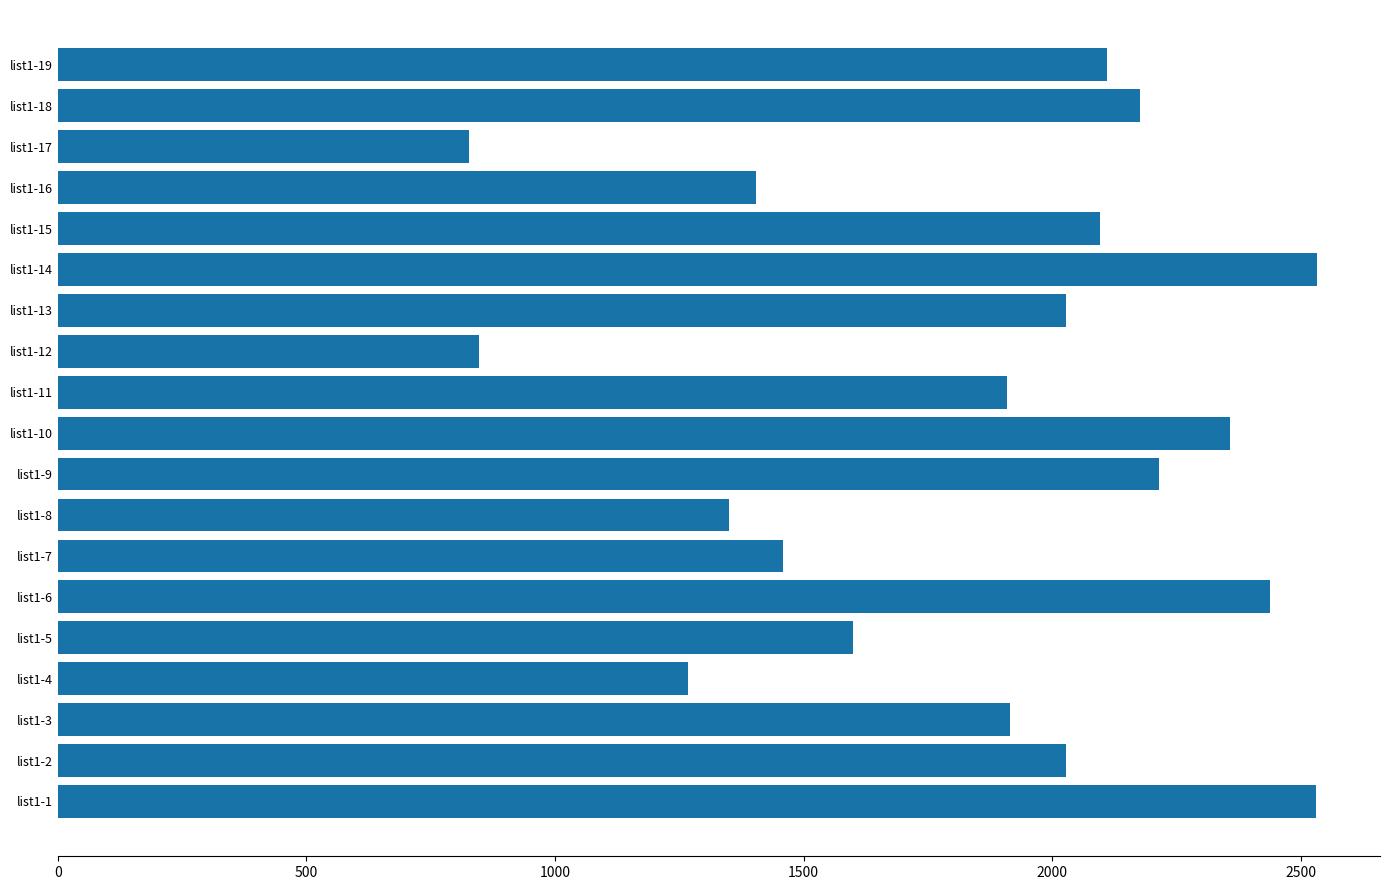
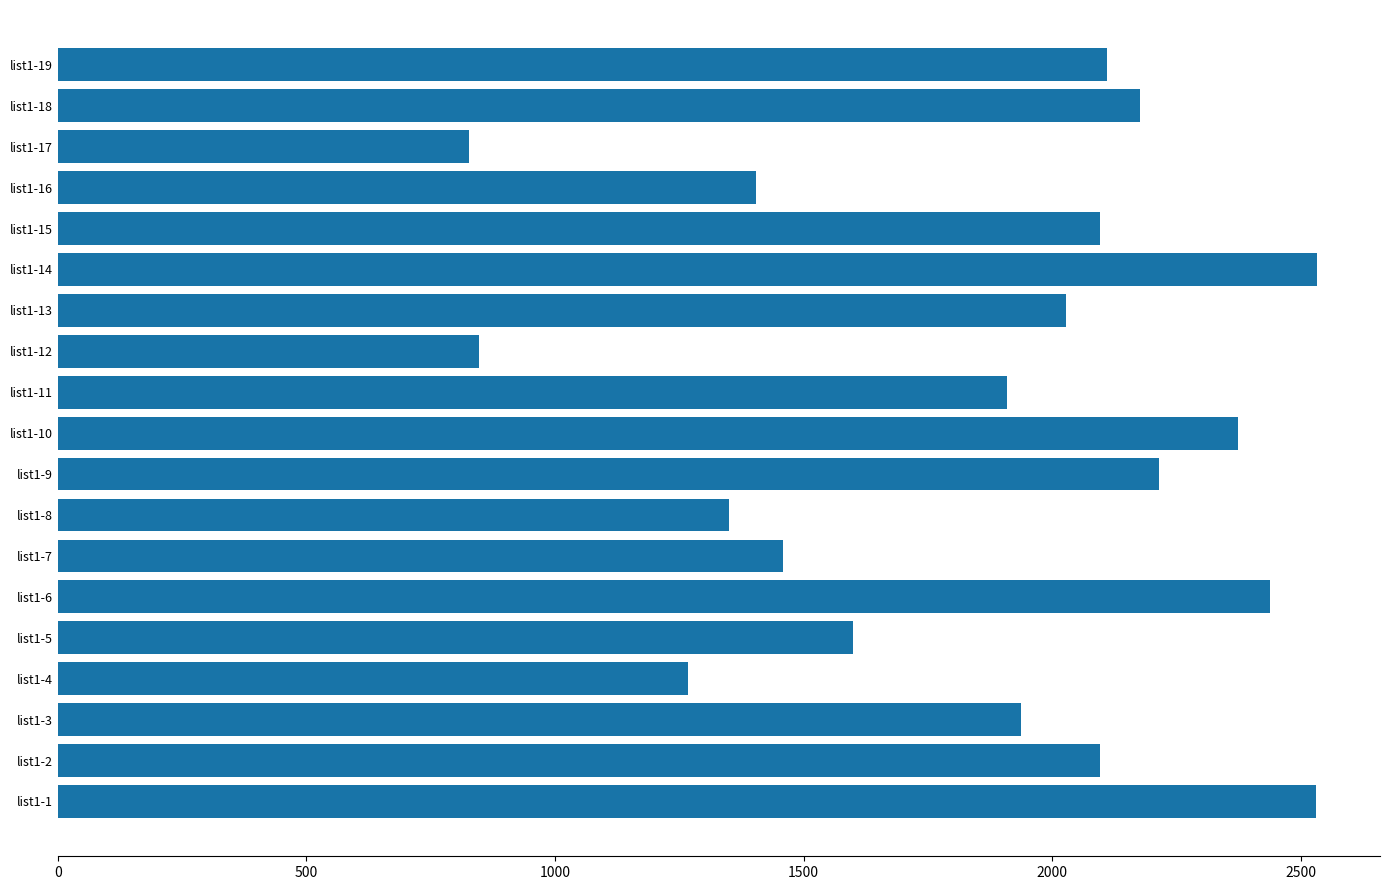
  {
    "list1-19": 2110,
    "list1-18": 2180,
    "list1-17": 830,
    "list1-16": 1400,
    "list1-15": 2100,
    "list1-14": 2530,
    "list1-13": 2030,
    "list1-12": 850,
    "list1-11": 1910,
-   "list1-10": 2360,
+   "list1-10": 2370,
    "list1-9": 2220,
    "list1-8": 1350,
    "list1-7": 1460,
    "list1-6": 2440,
    "list1-5": 1600,
    "list1-4": 1270,
-   "list1-3": 1920,
-   "list1-2": 2030,
+   "list1-3": 1940,
+   "list1-2": 2100,
    "list1-1": 2530
  }
